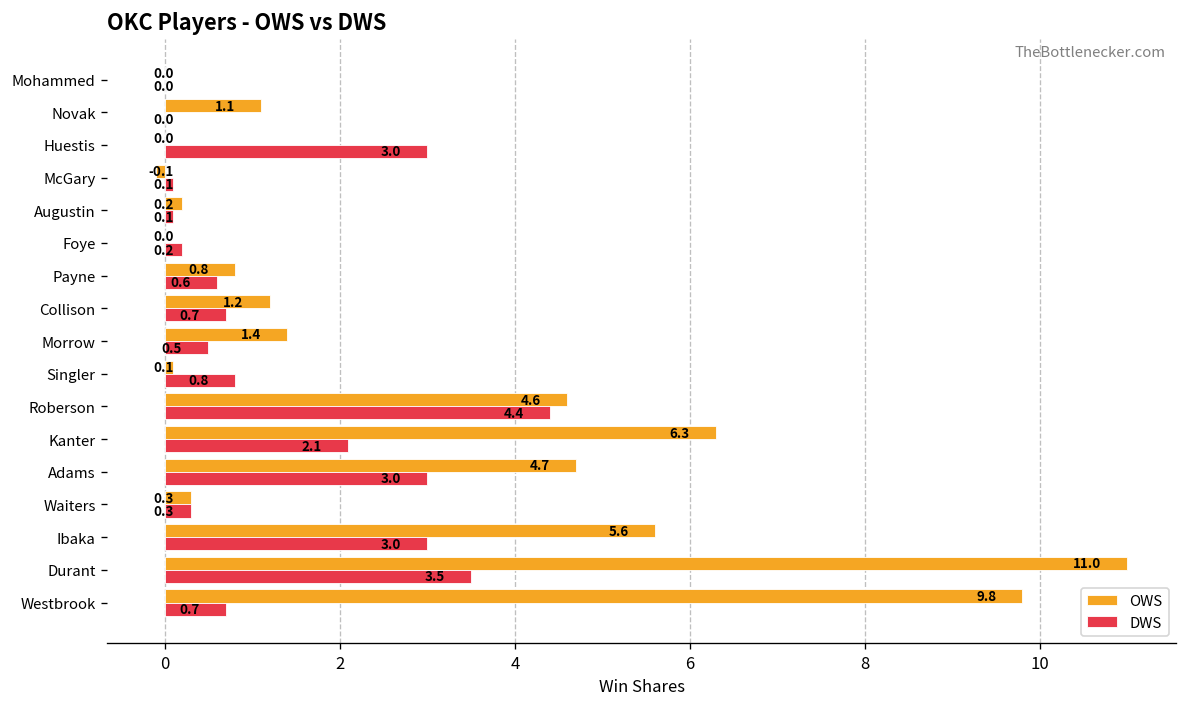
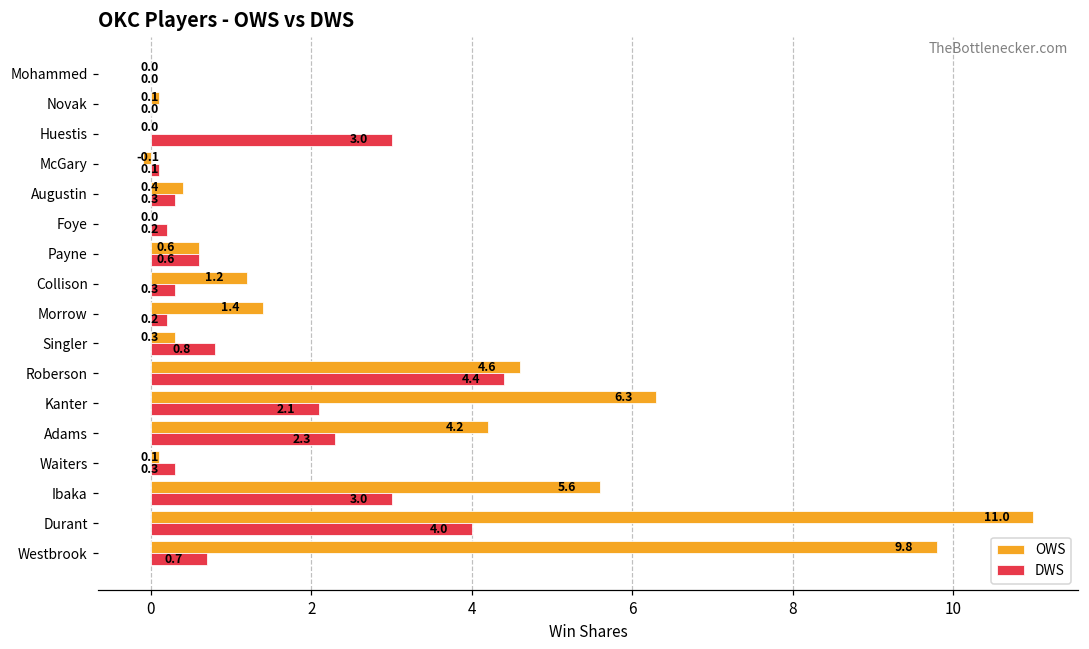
  {
    "OWS": {
-     "Novak": 1.1,
+     "Novak": 0.1,
      "Huestis": 0.0,
      "McGary": -0.1,
-     "Augustin": 0.2,
-     "Payne": 0.8,
+     "Augustin": 0.4,
+     "Payne": 0.6,
      "Collison": 1.2,
      "Morrow": 1.4,
-     "Singler": 0.1,
+     "Singler": 0.3,
      "Roberson": 4.6,
      "Kanter": 6.3,
-     "Adams": 4.7,
-     "Waiters": 0.3,
+     "Adams": 4.2,
+     "Waiters": 0.1,
      "Ibaka": 5.6,
      "Durant": 11.0,
      "Westbrook": 9.8
    },
    "DWS": {
      "Novak": 0.0,
      "Huestis": 3.0,
-     "Augustin": 0.1,
+     "Augustin": 0.3,
      "Payne": 0.6,
-     "Collison": 0.7,
-     "Morrow": 0.5,
+     "Collison": 0.3,
+     "Morrow": 0.2,
      "Singler": 0.8,
      "Roberson": 4.4,
      "Kanter": 2.1,
-     "Adams": 3.0,
+     "Adams": 2.3,
      "Ibaka": 3.0,
-     "Durant": 3.5,
+     "Durant": 4.0,
      "Westbrook": 0.7
    }
  }
